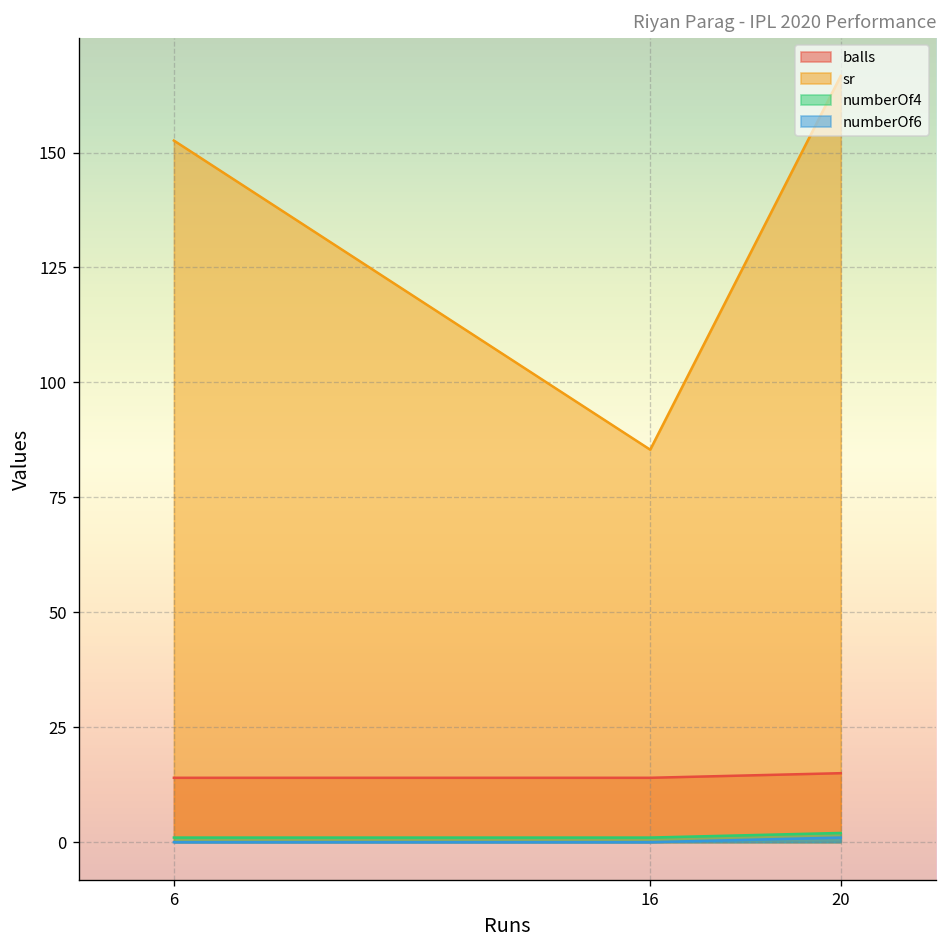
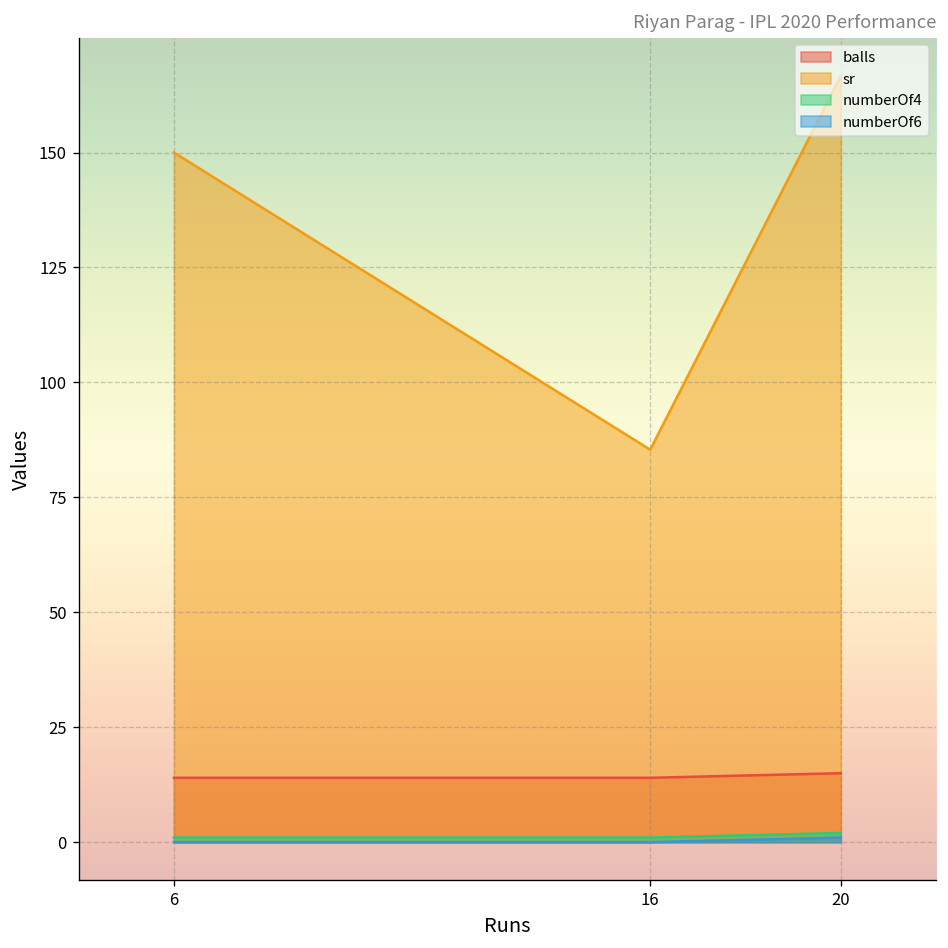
  {
    "balls": {
      "6": 14,
      "16": 14,
      "20": 15
    },
    "sr": {
-     "6": 153,
+     "6": 150,
      "16": 85
    },
    "numberOf4": {
      "6": 1,
      "16": 1,
      "20": 2
    },
    "numberOf6": {
      "6": 0,
      "16": 0,
      "20": 1
    }
  }
